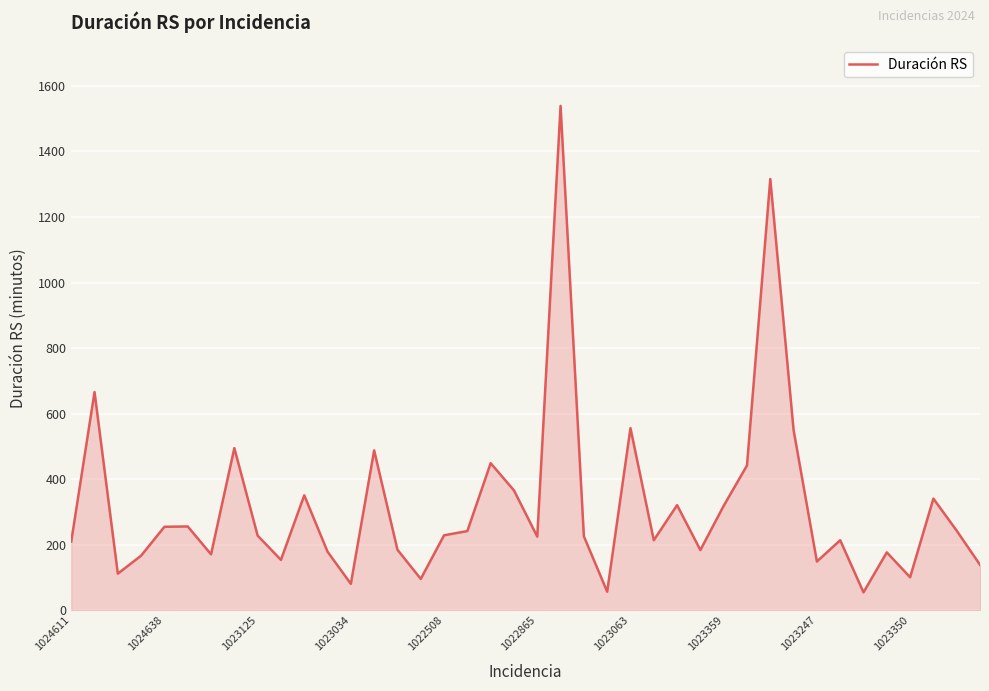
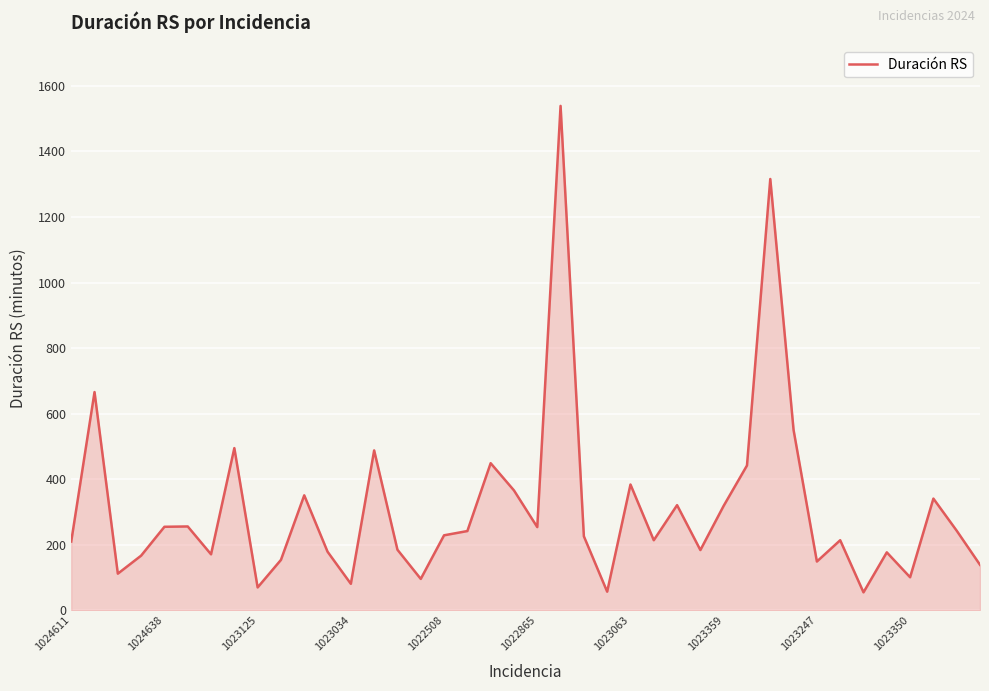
  {
    "1024611": 210,
    "1024638": 260,
-   "1023125": 230,
+   "1023125": 70,
    "1023034": 80,
    "1022508": 230,
-   "1022865": 230,
-   "1023063": 560,
+   "1022865": 250,
+   "1023063": 380,
    "1023359": 320,
    "1023247": 150,
    "1023350": 100
  }
